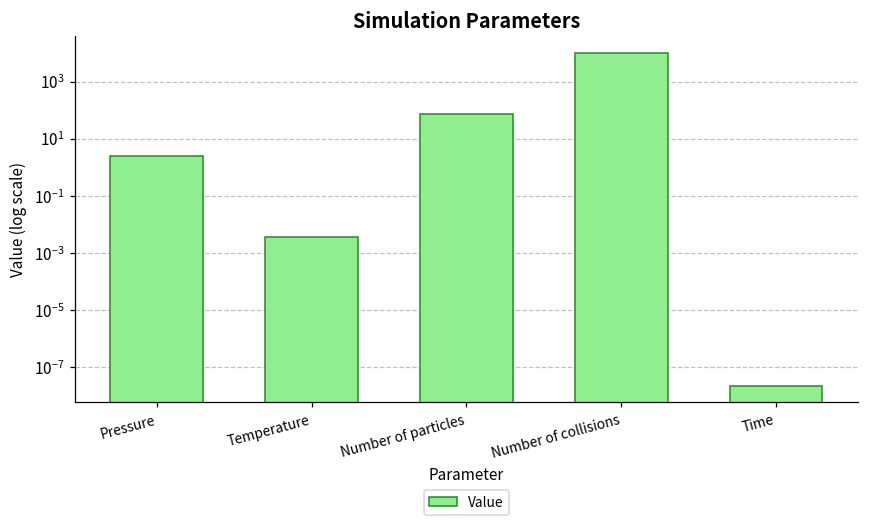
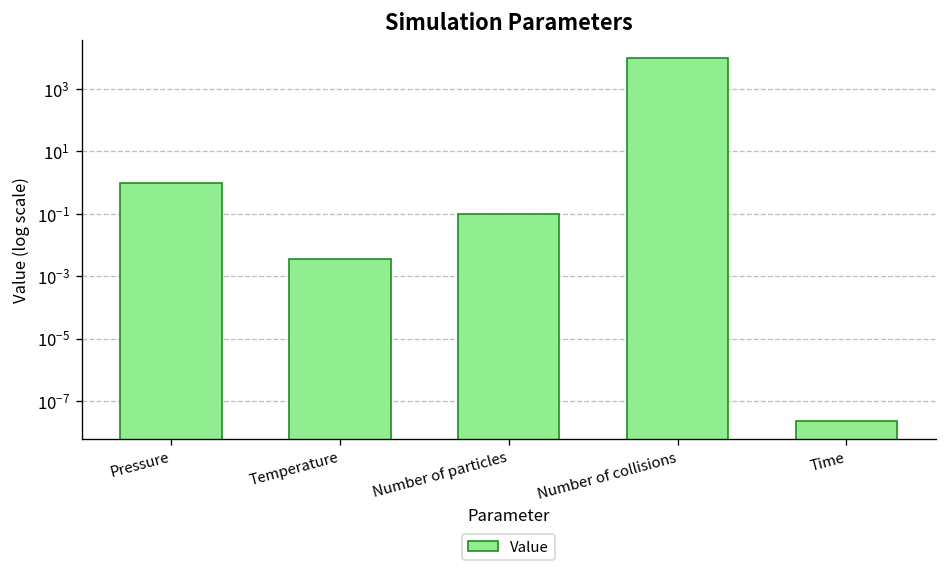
  {
-   "Pressure": 2,
+   "Pressure": 1.0,
    "Temperature": 0.004,
-   "Number of particles": 80,
+   "Number of particles": 0.1,
    "Number of collisions": 10000,
    "Time": 0.00000002
  }
